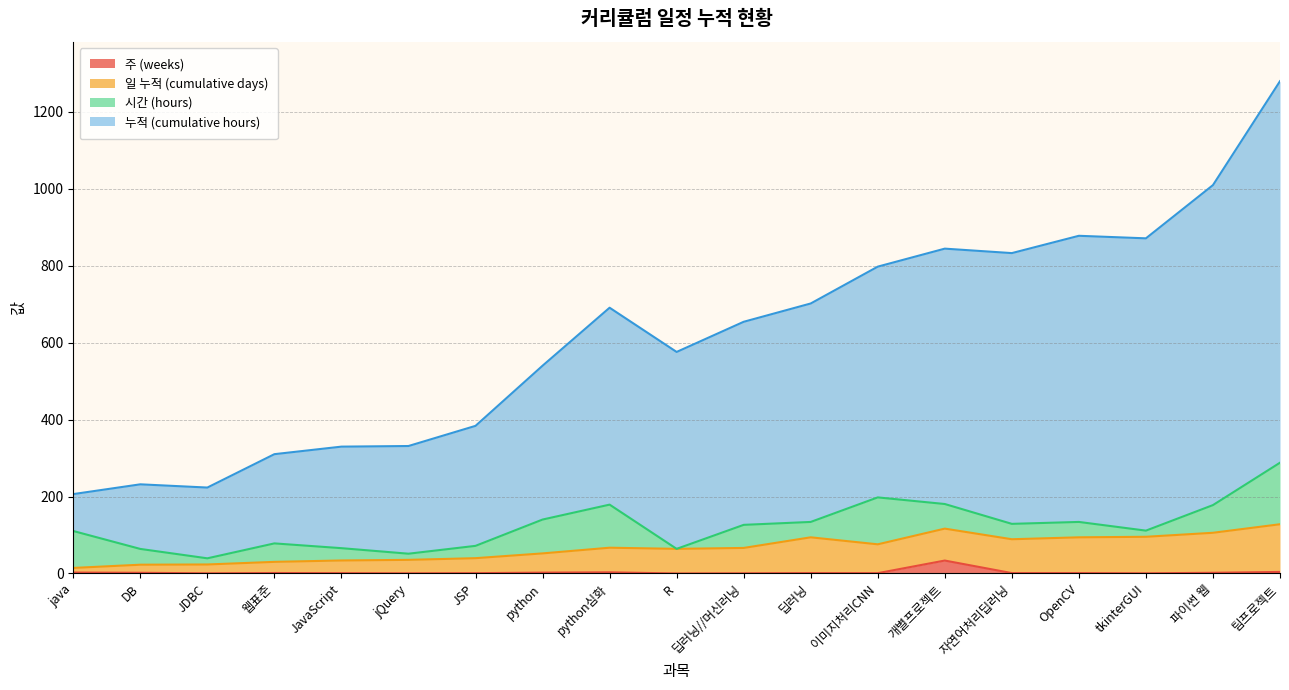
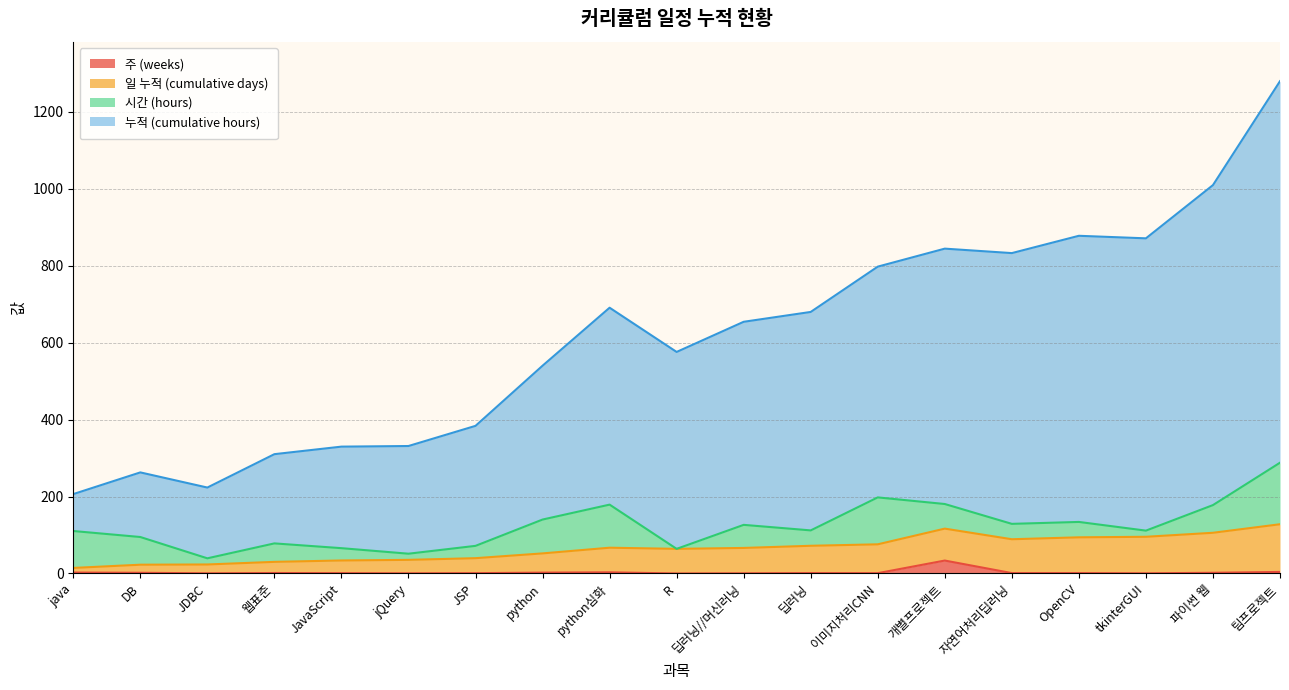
  {
    "주 (weeks)": {
      "java": 0,
      "DB": 0,
      "JDBC": 0,
      "웹표준": 0,
      "JavaScript": 0,
      "jQuery": 0,
      "JSP": 0,
      "python": 0,
      "python심화": 0,
      "R": 0,
      "딥러닝//머신러닝": 0,
      "딥러닝": 0,
      "이미지처리CNN": 0,
      "개별프로젝트": 30,
      "자연어처리딥러닝": 0,
      "OpenCV": 0,
      "tkinterGUI": 0,
      "파이썬 웹": 0,
      "팀프로젝트": 0
    },
    "일 누적 (cumulative days)": {
      "java": 10,
      "DB": 20,
      "JDBC": 20,
      "웹표준": 30,
      "JavaScript": 30,
      "jQuery": 40,
      "JSP": 40,
      "python": 50,
      "python심화": 60,
      "딥러닝//머신러닝": 70,
-     "딥러닝": 90,
+     "딥러닝": 70,
      "이미지처리CNN": 80,
      "개별프로젝트": 80,
      "자연어처리딥러닝": 90,
      "OpenCV": 90,
      "tkinterGUI": 100,
      "파이썬 웹": 100,
      "팀프로젝트": 120
    },
    "시간 (hours)": {
      "java": 100,
-     "DB": 40,
+     "DB": 70,
      "JDBC": 20,
      "웹표준": 50,
      "JavaScript": 30,
      "jQuery": 20,
      "JSP": 30,
      "python": 90,
      "python심화": 110,
      "딥러닝//머신러닝": 60,
      "딥러닝": 40,
      "이미지처리CNN": 120,
      "개별프로젝트": 60,
      "자연어처리딥러닝": 40,
      "OpenCV": 40,
      "tkinterGUI": 20,
      "파이썬 웹": 70,
      "팀프로젝트": 160
    },
    "누적 (cumulative hours)": {
      "java": 100,
      "DB": 170,
      "JDBC": 180,
      "웹표준": 230,
      "JavaScript": 260,
      "jQuery": 280,
      "JSP": 310,
      "python": 400,
      "python심화": 510,
      "R": 510,
      "딥러닝//머신러닝": 530,
      "딥러닝": 570,
      "이미지처리CNN": 600,
      "개별프로젝트": 660,
      "자연어처리딥러닝": 700,
      "OpenCV": 740,
      "tkinterGUI": 760,
      "파이썬 웹": 830,
      "팀프로젝트": 990
    }
  }
